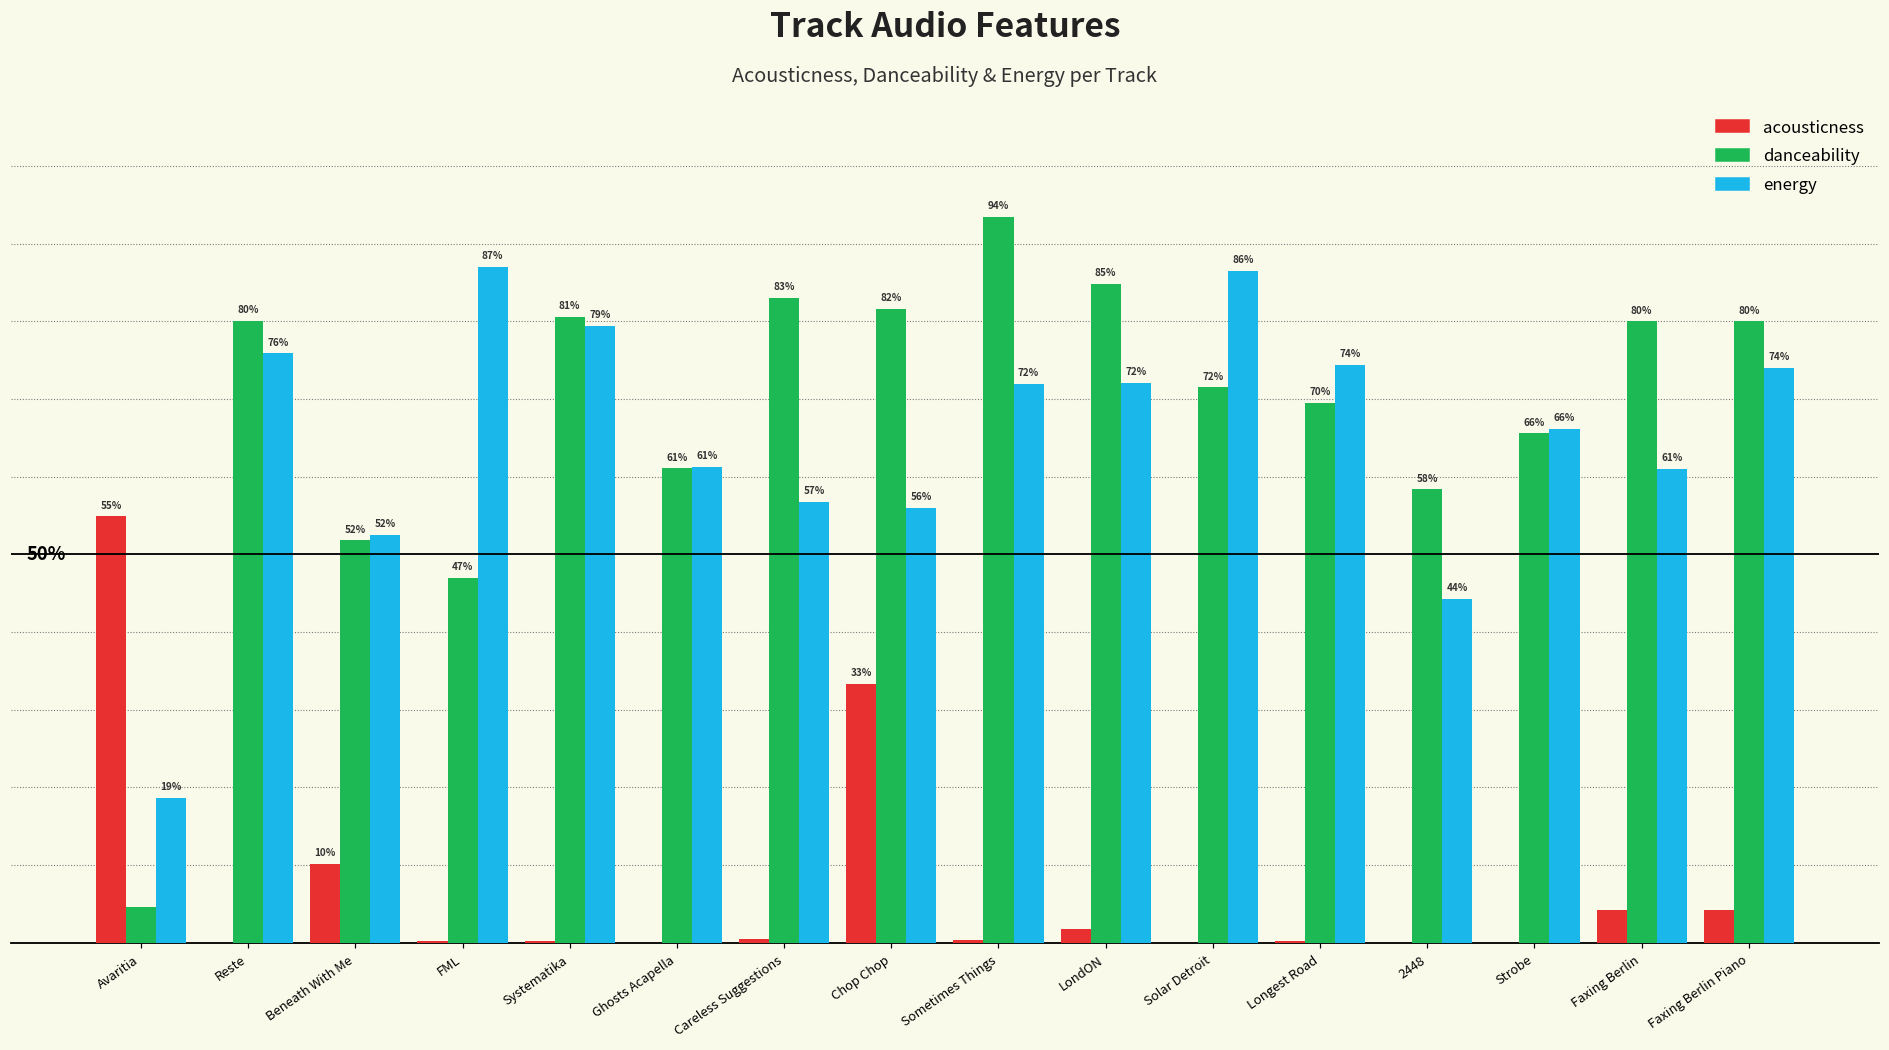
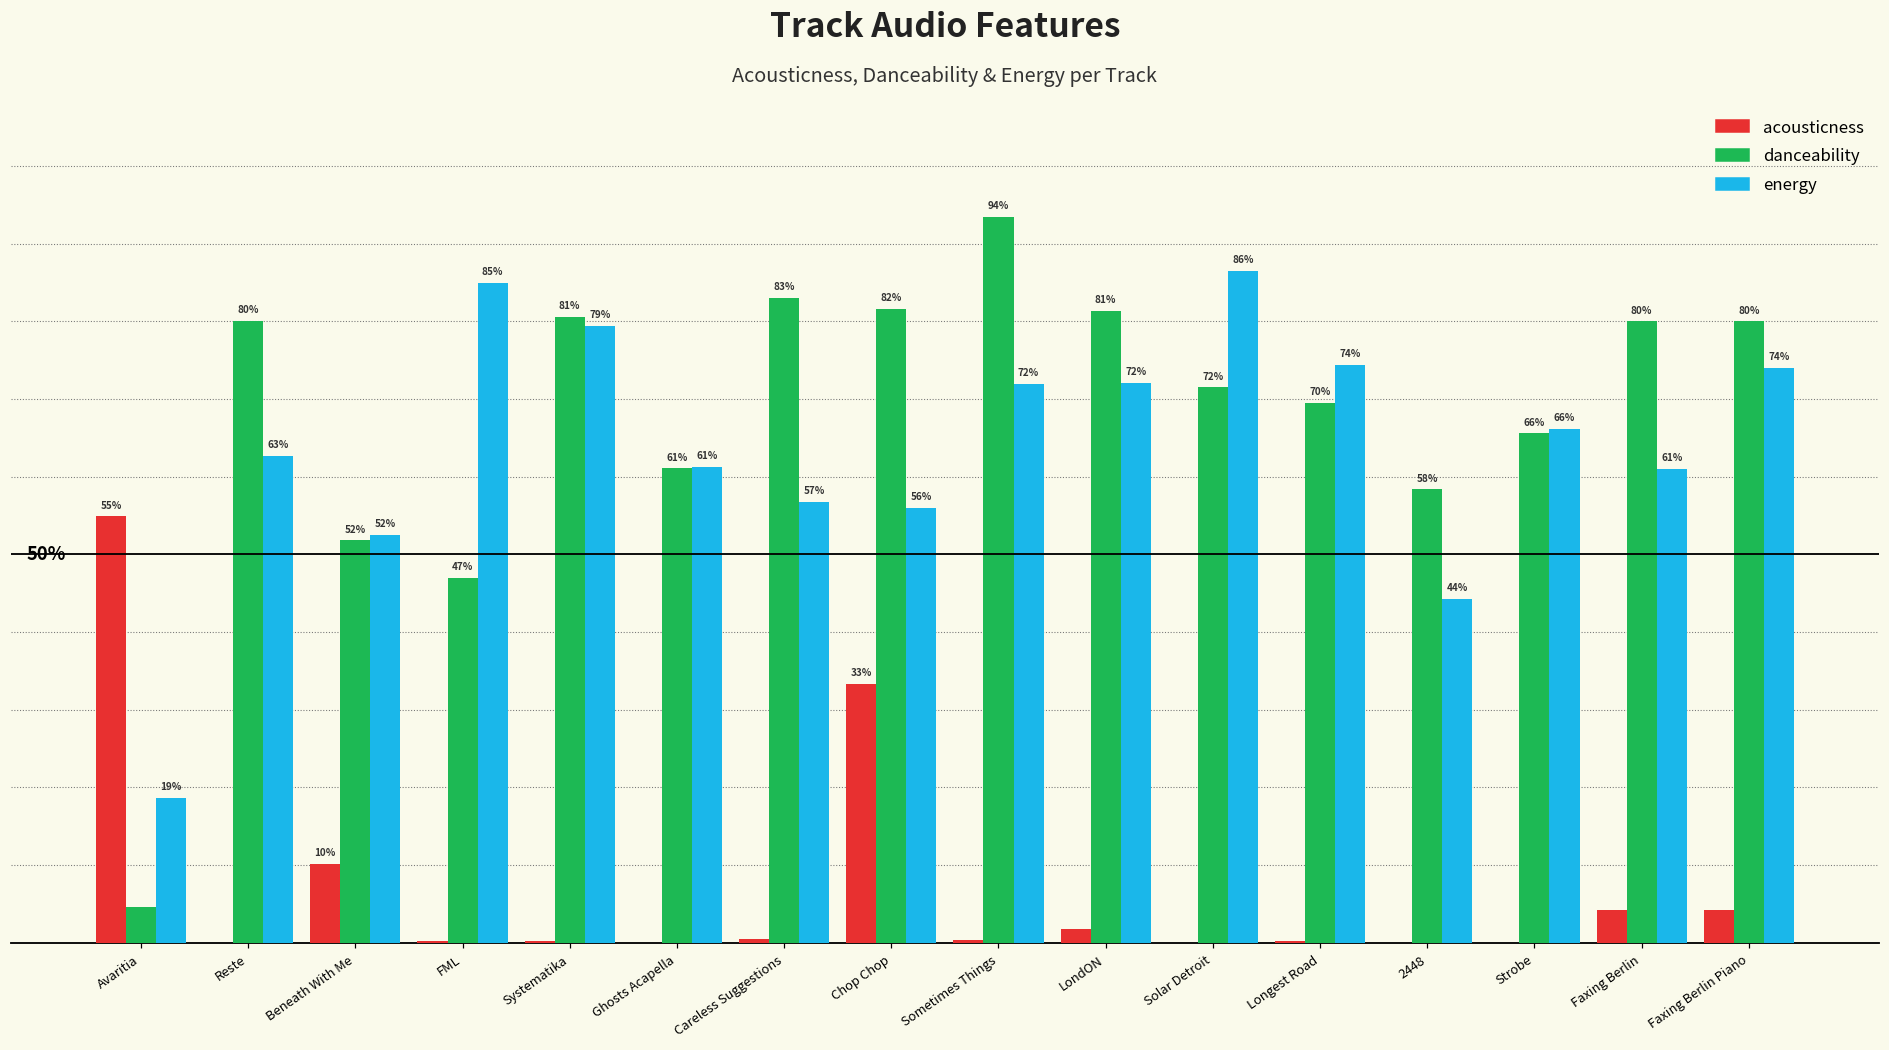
  {
    "acousticness": {
      "Avaritia": "55%",
      "Beneath With Me": "10%",
      "Chop Chop": "33%"
    },
    "danceability": {
      "Reste": "80%",
      "Beneath With Me": "52%",
      "FML": "47%",
      "Systematika": "81%",
      "Ghosts Acapella": "61%",
      "Careless Suggestions": "83%",
      "Chop Chop": "82%",
      "Sometimes Things": "94%",
-     "LondON": "85%",
+     "LondON": "81%",
      "Solar Detroit": "72%",
      "Longest Road": "70%",
      "2448": "58%",
      "Strobe": "66%",
      "Faxing Berlin": "80%",
      "Faxing Berlin Piano": "80%"
    },
    "energy": {
      "Avaritia": "19%",
-     "Reste": "76%",
+     "Reste": "63%",
      "Beneath With Me": "52%",
-     "FML": "87%",
+     "FML": "85%",
      "Systematika": "79%",
      "Ghosts Acapella": "61%",
      "Careless Suggestions": "57%",
      "Chop Chop": "56%",
      "Sometimes Things": "72%",
      "LondON": "72%",
      "Solar Detroit": "86%",
      "Longest Road": "74%",
      "2448": "44%",
      "Strobe": "66%",
      "Faxing Berlin": "61%",
      "Faxing Berlin Piano": "74%"
    }
  }
